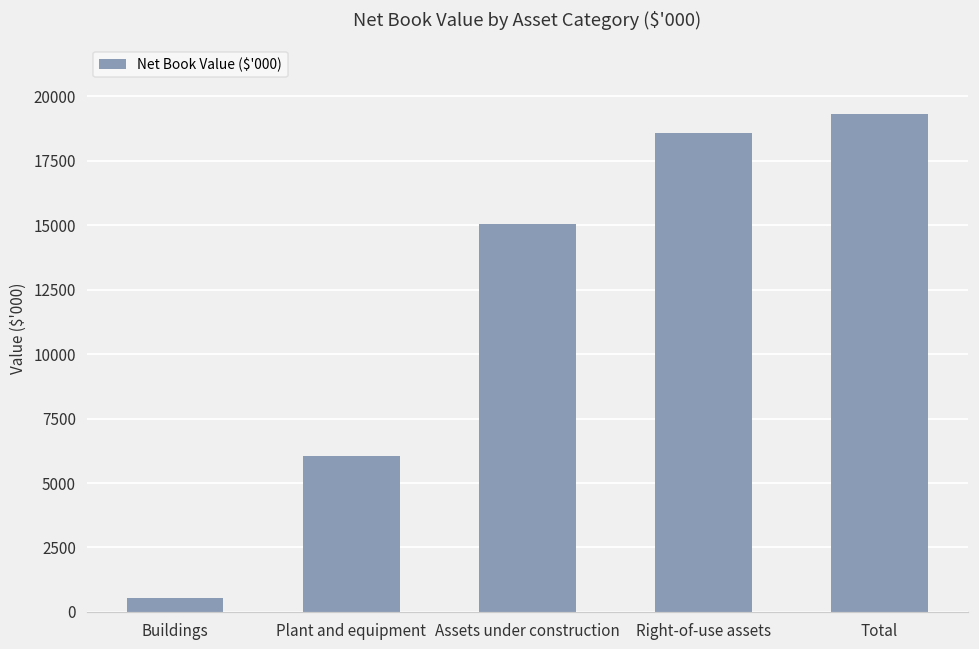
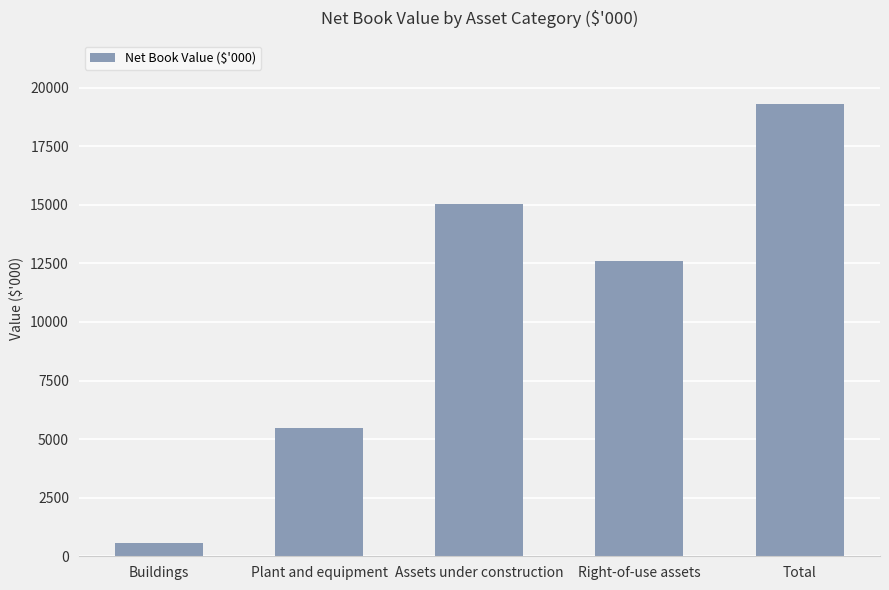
  {
    "Buildings": 600,
-   "Plant and equipment": 6000,
+   "Plant and equipment": 5500,
    "Assets under construction": 15000,
-   "Right-of-use assets": 18600,
+   "Right-of-use assets": 12600,
    "Total": 19300
  }
